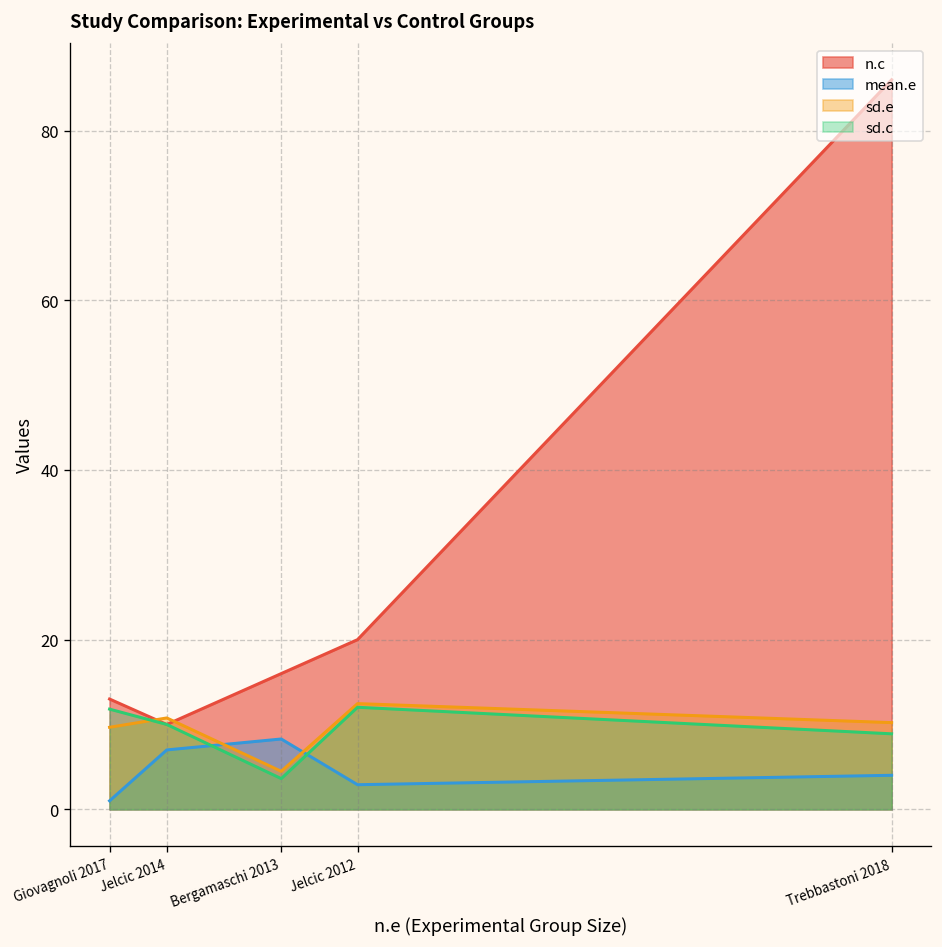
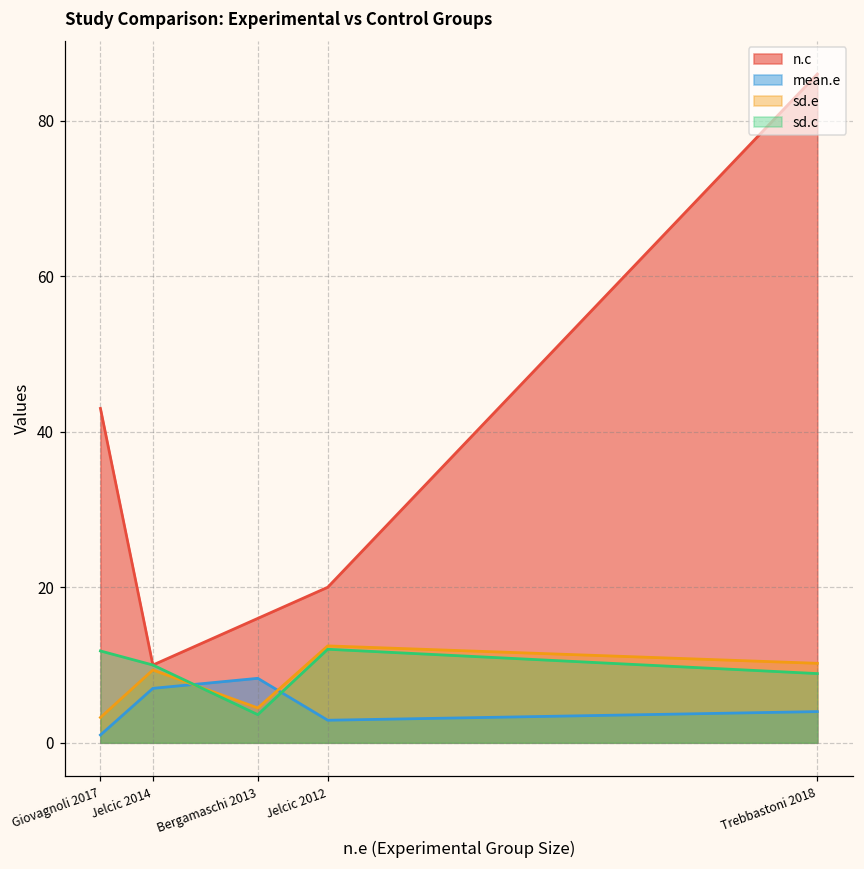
  {
    "n.c": {
-     "Giovagnoli 2017": 13,
+     "Giovagnoli 2017": 43,
      "Bergamaschi 2013": 16,
      "Jelcic 2012": 20
    },
    "mean.e": {
      "Giovagnoli 2017": 1,
      "Jelcic 2014": 7,
      "Bergamaschi 2013": 8,
      "Jelcic 2012": 3,
      "Trebbastoni 2018": 4
    },
    "sd.e": {
-     "Giovagnoli 2017": 10,
-     "Jelcic 2014": 11,
+     "Giovagnoli 2017": 3,
+     "Jelcic 2014": 9,
      "Bergamaschi 2013": 4,
      "Jelcic 2012": 12,
      "Trebbastoni 2018": 10
    },
    "sd.c": {
      "Giovagnoli 2017": 12,
      "Bergamaschi 2013": 4,
      "Jelcic 2012": 12,
      "Trebbastoni 2018": 9
    }
  }
